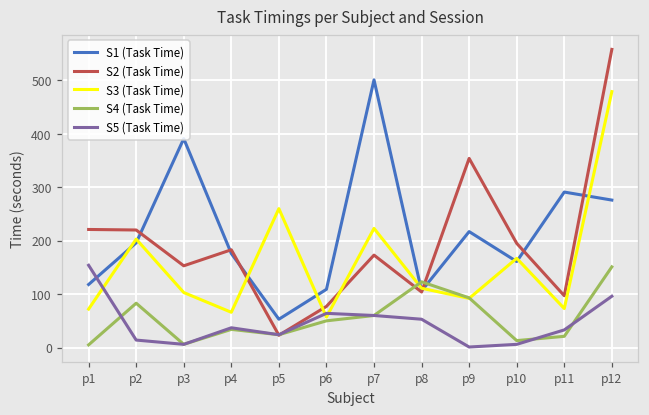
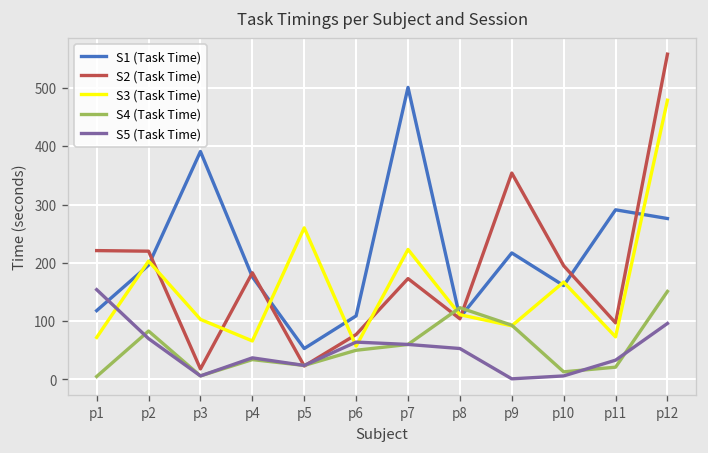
  {
    "S1 (Task Time)": {
      "p1": 120,
      "p2": 200,
      "p3": 390,
      "p4": 180,
      "p5": 50,
      "p6": 110,
      "p7": 500,
      "p9": 220,
      "p10": 160,
      "p11": 290,
      "p12": 280
    },
    "S2 (Task Time)": {
      "p1": 220,
      "p2": 220,
-     "p3": 150,
+     "p3": 20,
      "p4": 180,
      "p6": 80,
      "p7": 170,
      "p9": 350,
      "p10": 200,
      "p11": 100,
      "p12": 560
    },
    "S3 (Task Time)": {
      "p1": 70,
      "p2": 200,
      "p3": 100,
      "p4": 70,
      "p5": 260,
      "p6": 60,
      "p7": 220,
      "p10": 170,
      "p11": 70,
      "p12": 480
    },
    "S4 (Task Time)": {
      "p1": 10,
      "p2": 80,
      "p6": 50,
      "p8": 120,
      "p10": 10,
      "p11": 20,
      "p12": 150
    },
    "S5 (Task Time)": {
      "p1": 150,
-     "p2": 10,
+     "p2": 70,
      "p6": 60,
      "p8": 50,
      "p9": 0,
      "p10": 10,
      "p11": 30,
      "p12": 100
    }
  }
